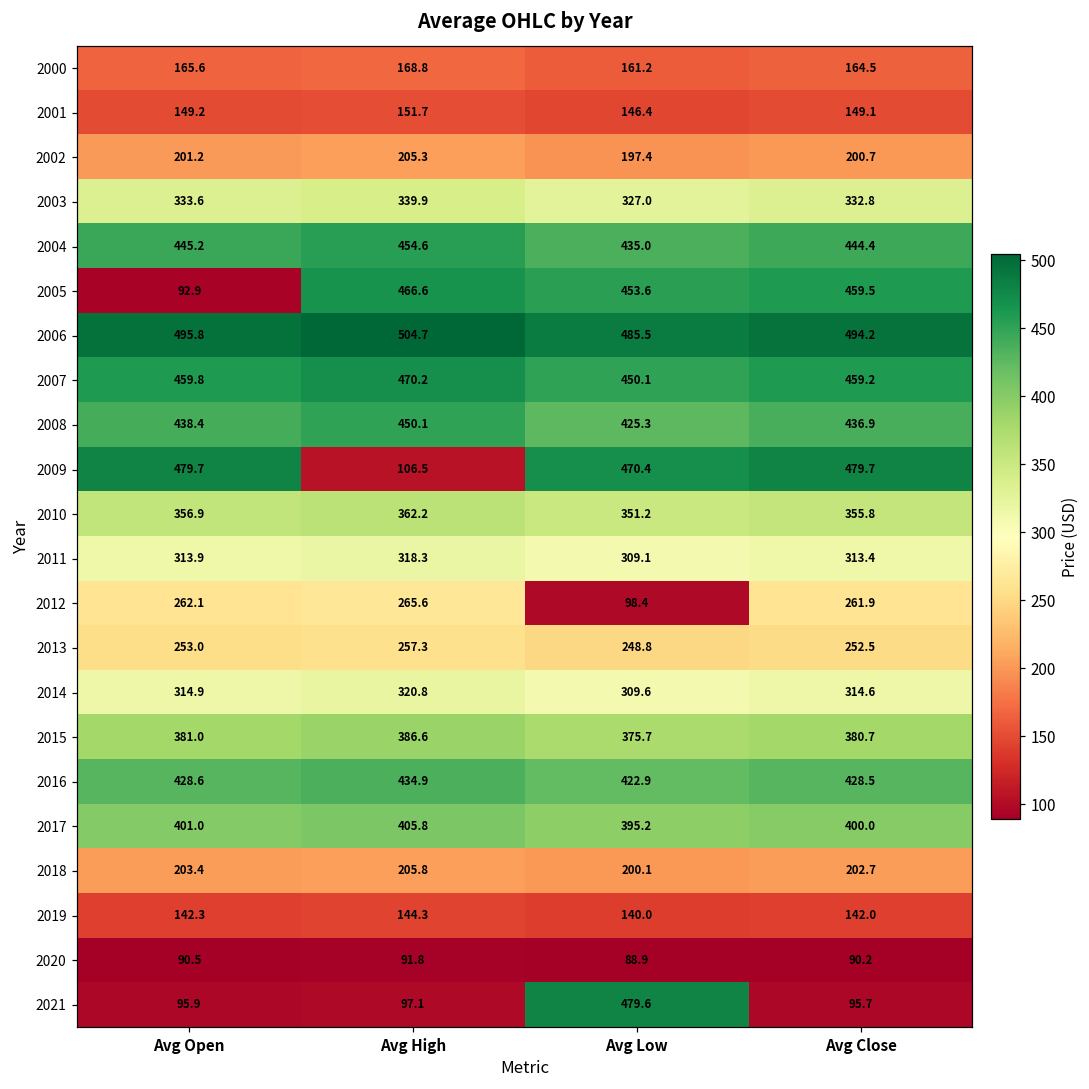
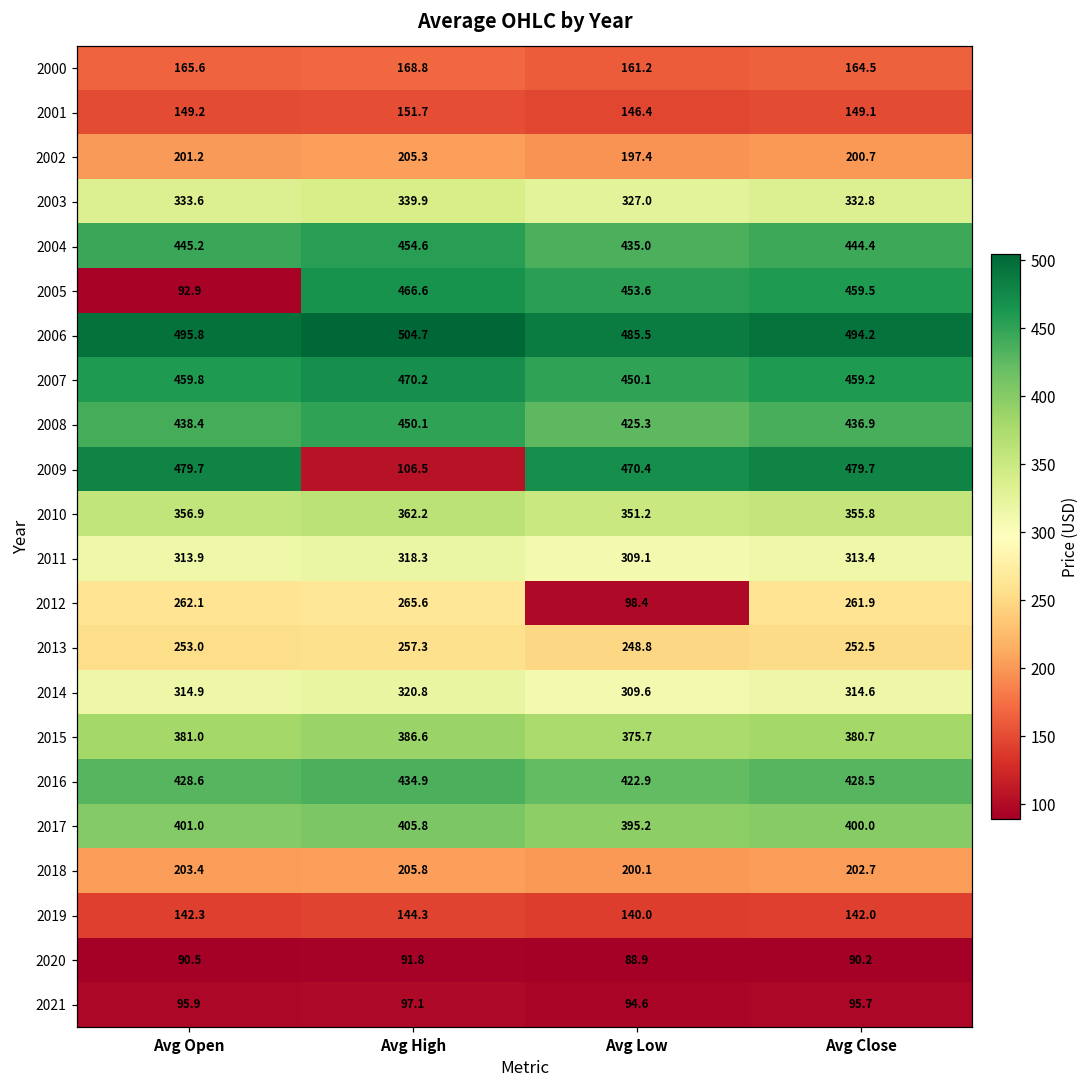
  {
    "2000": {
      "Avg Open": 165.6,
      "Avg High": 168.8,
      "Avg Low": 161.2,
      "Avg Close": 164.5
    },
    "2001": {
      "Avg Open": 149.2,
      "Avg High": 151.7,
      "Avg Low": 146.4,
      "Avg Close": 149.1
    },
    "2002": {
      "Avg Open": 201.2,
      "Avg High": 205.3,
      "Avg Low": 197.4,
      "Avg Close": 200.7
    },
    "2003": {
      "Avg Open": 333.6,
      "Avg High": 339.9,
      "Avg Low": 327.0,
      "Avg Close": 332.8
    },
    "2004": {
      "Avg Open": 445.2,
      "Avg High": 454.6,
      "Avg Low": 435.0,
      "Avg Close": 444.4
    },
    "2005": {
      "Avg Open": 92.9,
      "Avg High": 466.6,
      "Avg Low": 453.6,
      "Avg Close": 459.5
    },
    "2006": {
      "Avg Open": 495.8,
      "Avg High": 504.7,
      "Avg Low": 485.5,
      "Avg Close": 494.2
    },
    "2007": {
      "Avg Open": 459.8,
      "Avg High": 470.2,
      "Avg Low": 450.1,
      "Avg Close": 459.2
    },
    "2008": {
      "Avg Open": 438.4,
      "Avg High": 450.1,
      "Avg Low": 425.3,
      "Avg Close": 436.9
    },
    "2009": {
      "Avg Open": 479.7,
      "Avg High": 106.5,
      "Avg Low": 470.4,
      "Avg Close": 479.7
    },
    "2010": {
      "Avg Open": 356.9,
      "Avg High": 362.2,
      "Avg Low": 351.2,
      "Avg Close": 355.8
    },
    "2011": {
      "Avg Open": 313.9,
      "Avg High": 318.3,
      "Avg Low": 309.1,
      "Avg Close": 313.4
    },
    "2012": {
      "Avg Open": 262.1,
      "Avg High": 265.6,
      "Avg Low": 98.4,
      "Avg Close": 261.9
    },
    "2013": {
      "Avg Open": 253.0,
      "Avg High": 257.3,
      "Avg Low": 248.8,
      "Avg Close": 252.5
    },
    "2014": {
      "Avg Open": 314.9,
      "Avg High": 320.8,
      "Avg Low": 309.6,
      "Avg Close": 314.6
    },
    "2015": {
      "Avg Open": 381.0,
      "Avg High": 386.6,
      "Avg Low": 375.7,
      "Avg Close": 380.7
    },
    "2016": {
      "Avg Open": 428.6,
      "Avg High": 434.9,
      "Avg Low": 422.9,
      "Avg Close": 428.5
    },
    "2017": {
      "Avg Open": 401.0,
      "Avg High": 405.8,
      "Avg Low": 395.2,
      "Avg Close": 400.0
    },
    "2018": {
      "Avg Open": 203.4,
      "Avg High": 205.8,
      "Avg Low": 200.1,
      "Avg Close": 202.7
    },
    "2019": {
      "Avg Open": 142.3,
      "Avg High": 144.3,
      "Avg Low": 140.0,
      "Avg Close": 142.0
    },
    "2020": {
      "Avg Open": 90.5,
      "Avg High": 91.8,
      "Avg Low": 88.9,
      "Avg Close": 90.2
    },
    "2021": {
      "Avg Open": 95.9,
      "Avg High": 97.1,
-     "Avg Low": 479.6,
+     "Avg Low": 94.6,
      "Avg Close": 95.7
    }
  }
